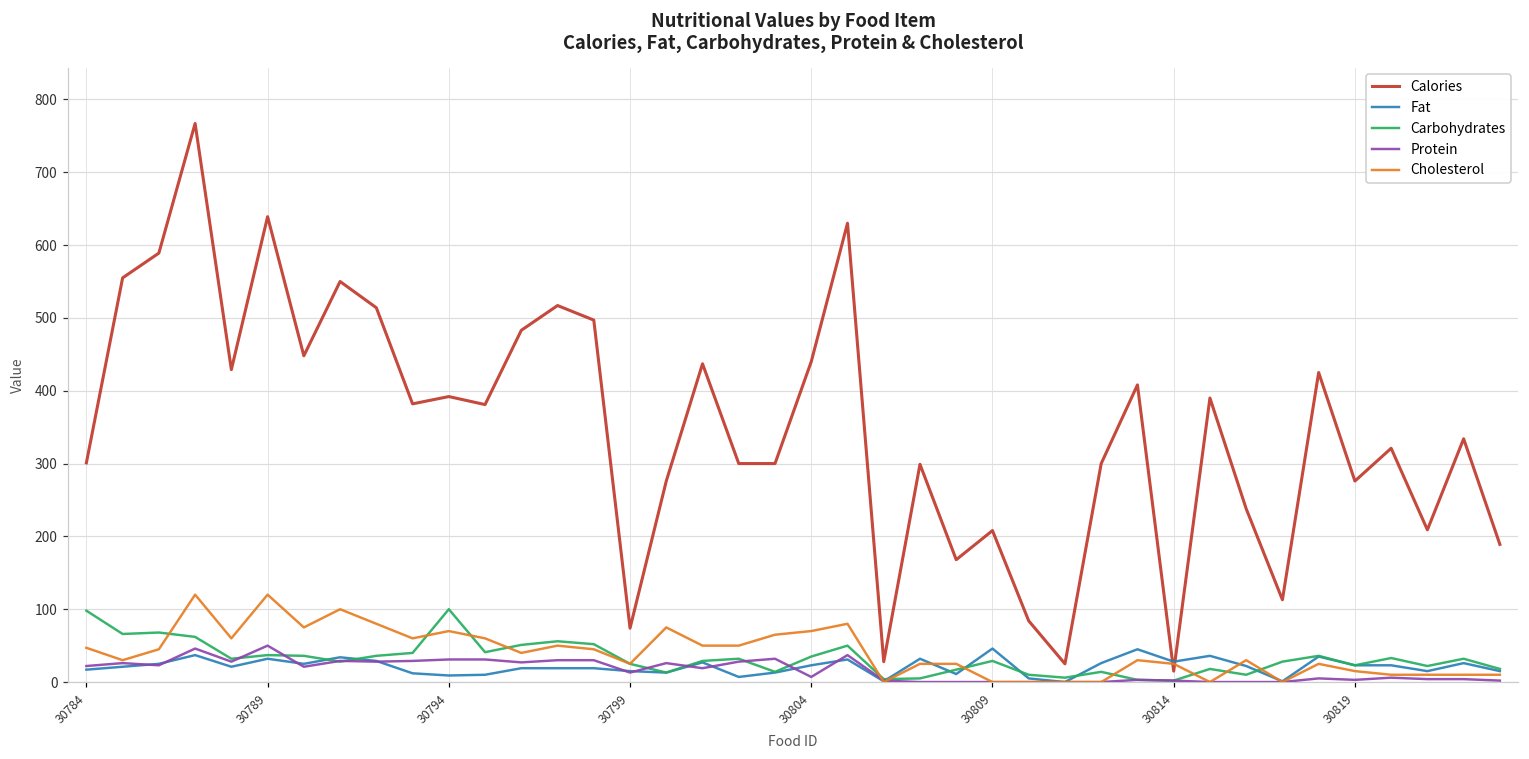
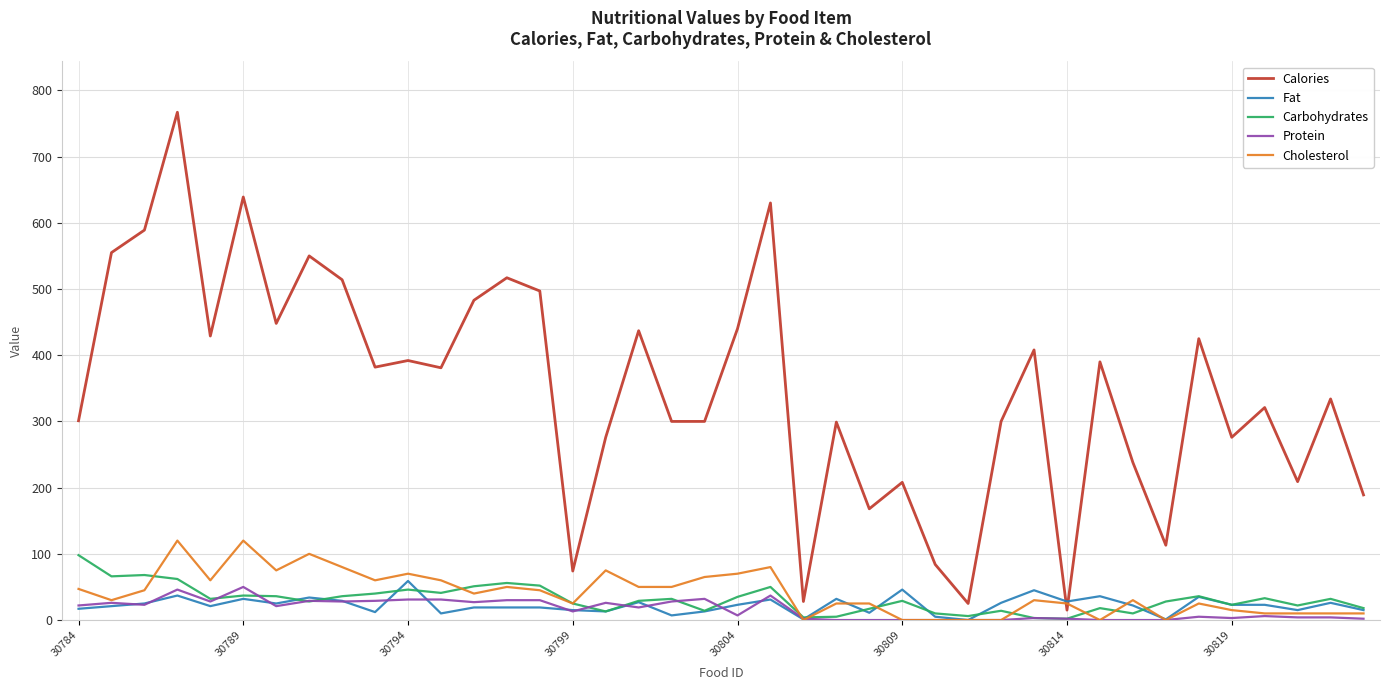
  {
    "Calories": {
      "30784": 300,
      "30789": 640,
      "30794": 390,
      "30799": 70,
      "30804": 440,
      "30809": 210,
      "30814": 20,
      "30819": 280
    },
    "Fat": {
      "30784": 20,
      "30789": 30,
-     "30794": 10,
+     "30794": 60,
      "30804": 20,
      "30809": 50
    },
    "Carbohydrates": {
      "30784": 100,
      "30789": 40,
-     "30794": 100,
+     "30794": 50,
      "30804": 40,
      "30809": 30
    },
    "Protein": {
      "30784": 20,
      "30789": 50,
      "30794": 30,
      "30804": 10,
      "30819": 0
    },
    "Cholesterol": {
      "30784": 50,
      "30789": 120,
      "30794": 70,
      "30804": 70,
      "30819": 20
    }
  }
